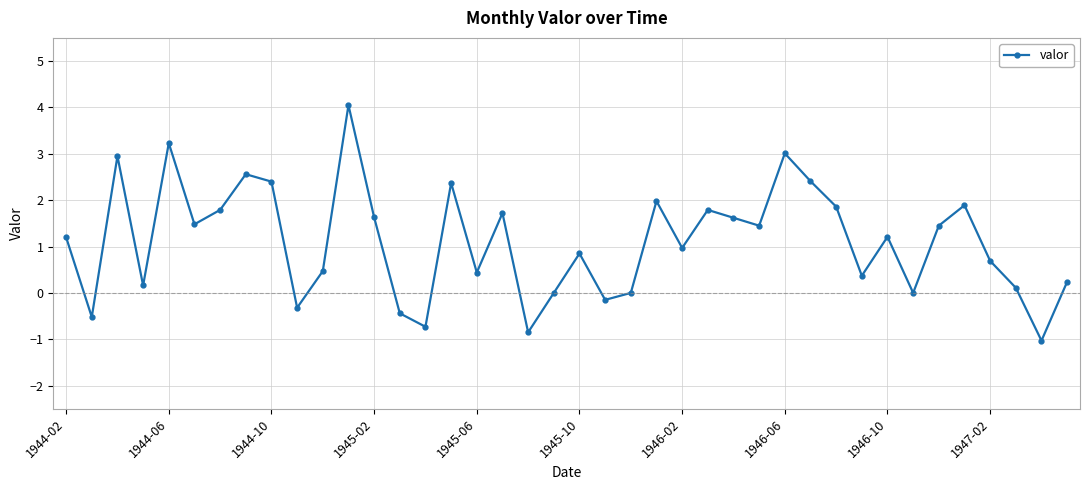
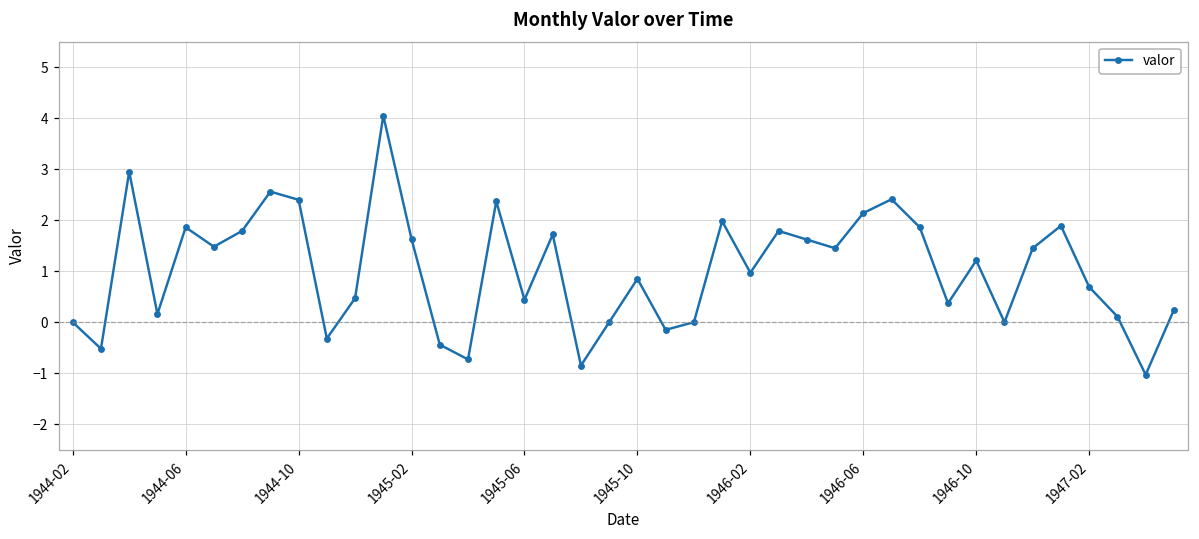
  {
-   "1944-02": 1.2,
-   "1944-06": 3.2,
+   "1944-02": 0.0,
+   "1944-06": 1.9,
    "1944-10": 2.4,
    "1945-02": 1.6,
    "1945-06": 0.4,
    "1945-10": 0.9,
    "1946-02": 1.0,
-   "1946-06": 3.0,
+   "1946-06": 2.1,
    "1946-10": 1.2,
    "1947-02": 0.7
  }
